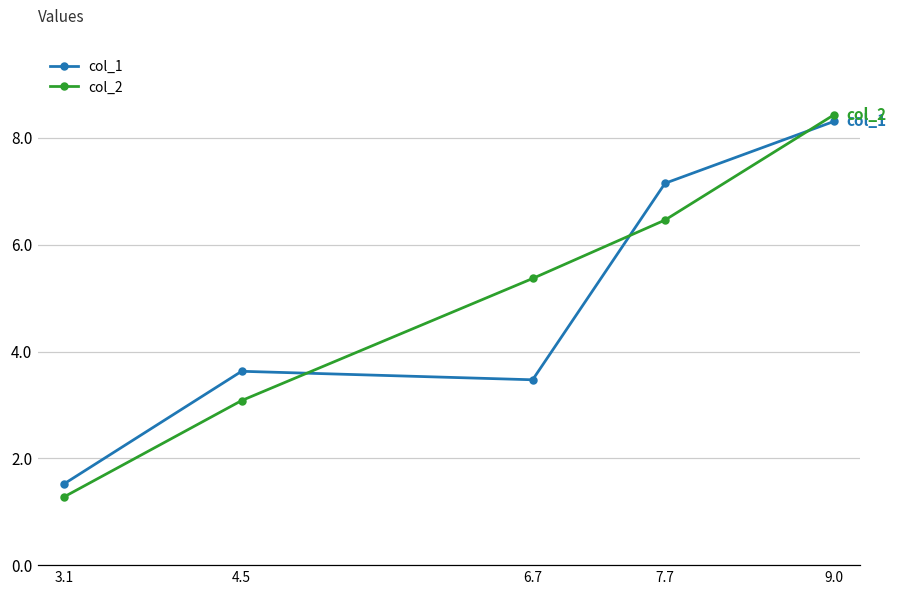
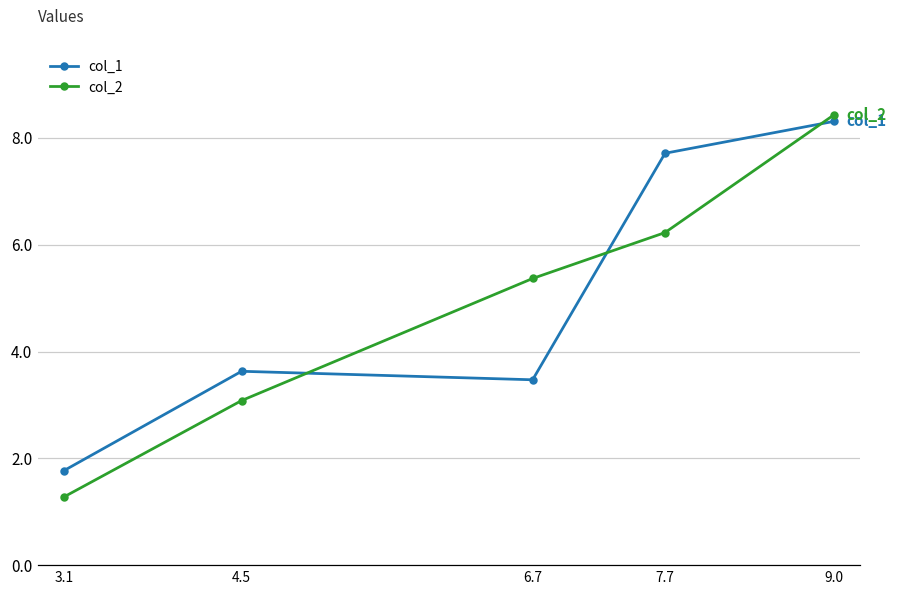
  {
    "col_1": {
-     "3.1": 1.5,
+     "3.1": 1.8,
      "4.5": 3.6,
      "6.7": 3.5,
-     "7.7": 7.1
+     "7.7": 7.7
    },
    "col_2": {
      "3.1": 1.3,
      "4.5": 3.1,
      "6.7": 5.4,
-     "7.7": 6.5
+     "7.7": 6.2
    }
  }
